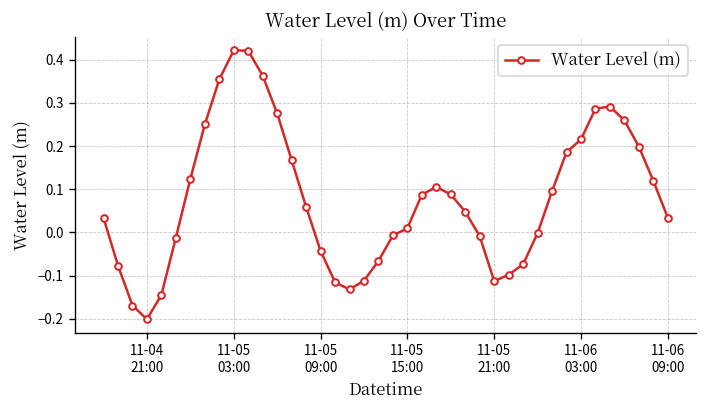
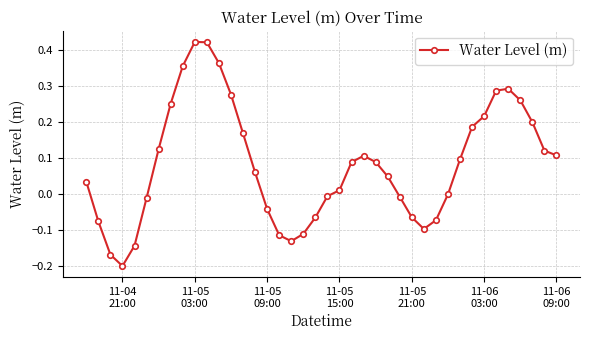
  {
    "11-04 21:00": -0.20,
    "11-05 03:00": 0.42,
    "11-05 09:00": -0.04,
    "11-05 15:00": 0.01,
-   "11-05 21:00": -0.11,
+   "11-05 21:00": -0.07,
    "11-06 03:00": 0.22,
-   "11-06 09:00": 0.03
+   "11-06 09:00": 0.11
  }
